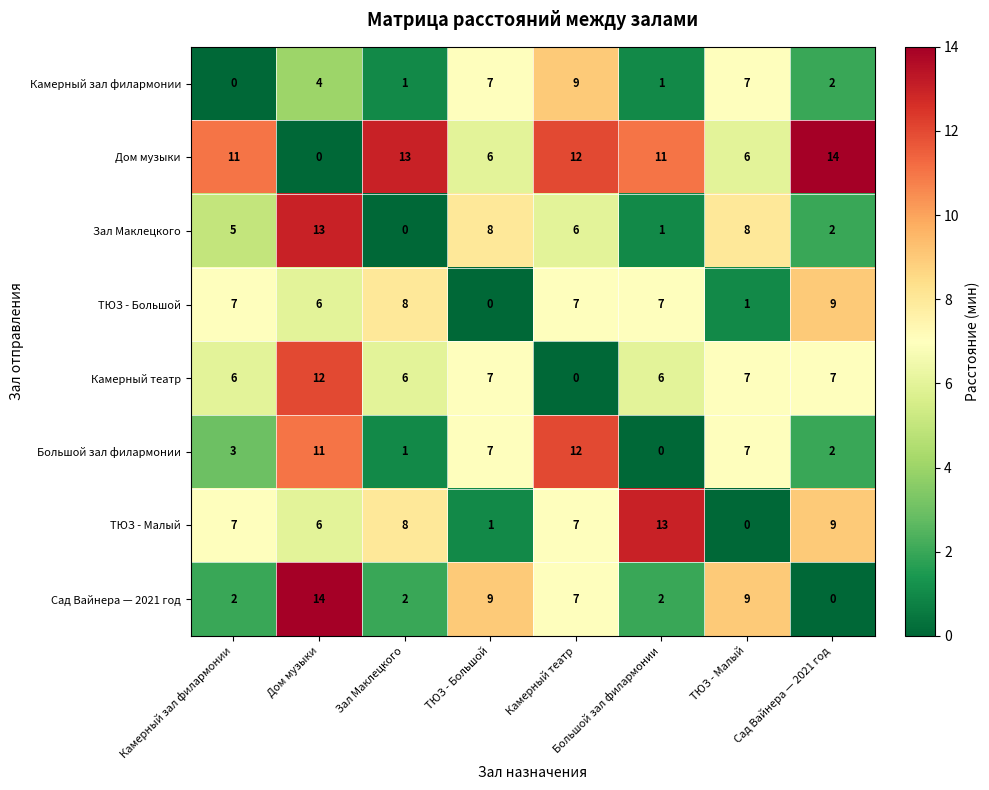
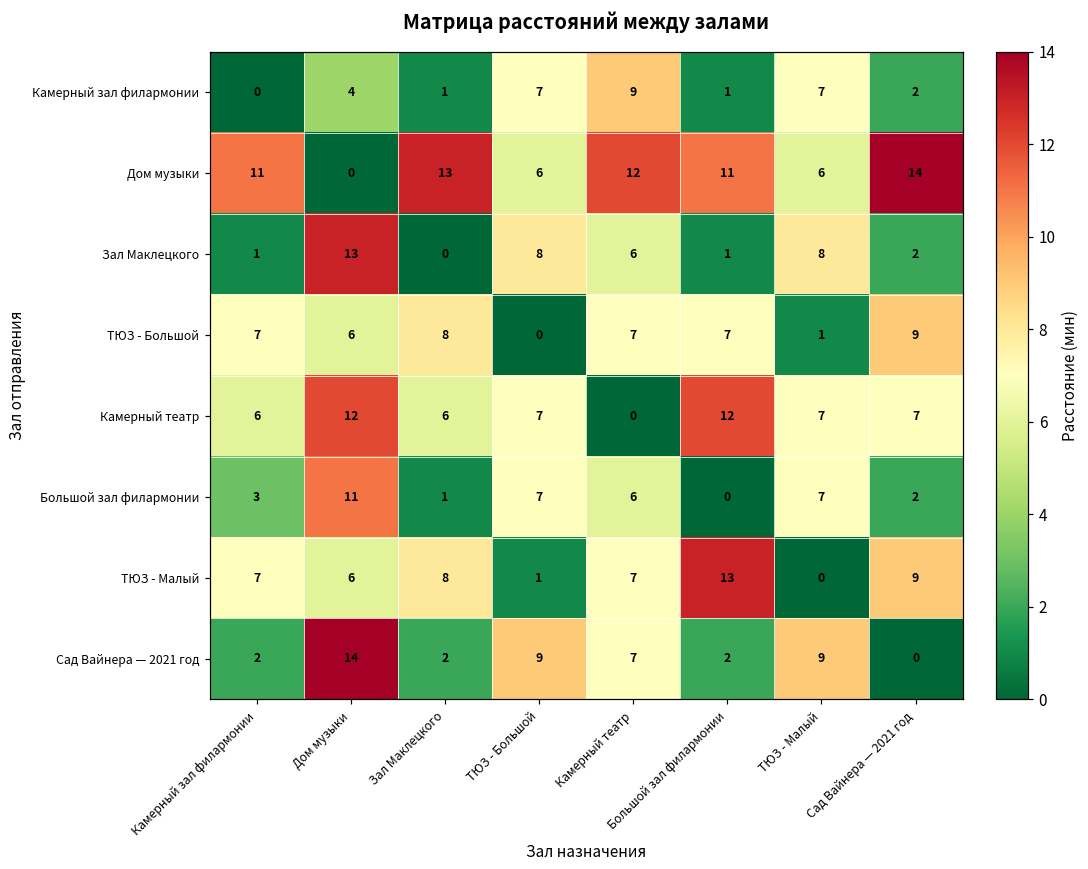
  {
    "Камерный зал филармонии": {
      "Камерный зал филармонии": 0,
      "Дом музыки": 4,
      "Зал Маклецкого": 1,
      "ТЮЗ - Большой": 7,
      "Камерный театр": 9,
      "Большой зал филармонии": 1,
      "ТЮЗ - Малый": 7,
      "Сад Вайнера — 2021 год": 2
    },
    "Дом музыки": {
      "Камерный зал филармонии": 11,
      "Дом музыки": 0,
      "Зал Маклецкого": 13,
      "ТЮЗ - Большой": 6,
      "Камерный театр": 12,
      "Большой зал филармонии": 11,
      "ТЮЗ - Малый": 6,
      "Сад Вайнера — 2021 год": 14
    },
    "Зал Маклецкого": {
-     "Камерный зал филармонии": 5,
+     "Камерный зал филармонии": 1,
      "Дом музыки": 13,
      "Зал Маклецкого": 0,
      "ТЮЗ - Большой": 8,
      "Камерный театр": 6,
      "Большой зал филармонии": 1,
      "ТЮЗ - Малый": 8,
      "Сад Вайнера — 2021 год": 2
    },
    "ТЮЗ - Большой": {
      "Камерный зал филармонии": 7,
      "Дом музыки": 6,
      "Зал Маклецкого": 8,
      "ТЮЗ - Большой": 0,
      "Камерный театр": 7,
      "Большой зал филармонии": 7,
      "ТЮЗ - Малый": 1,
      "Сад Вайнера — 2021 год": 9
    },
    "Камерный театр": {
      "Камерный зал филармонии": 6,
      "Дом музыки": 12,
      "Зал Маклецкого": 6,
      "ТЮЗ - Большой": 7,
      "Камерный театр": 0,
-     "Большой зал филармонии": 6,
+     "Большой зал филармонии": 12,
      "ТЮЗ - Малый": 7,
      "Сад Вайнера — 2021 год": 7
    },
    "Большой зал филармонии": {
      "Камерный зал филармонии": 3,
      "Дом музыки": 11,
      "Зал Маклецкого": 1,
      "ТЮЗ - Большой": 7,
-     "Камерный театр": 12,
+     "Камерный театр": 6,
      "Большой зал филармонии": 0,
      "ТЮЗ - Малый": 7,
      "Сад Вайнера — 2021 год": 2
    },
    "ТЮЗ - Малый": {
      "Камерный зал филармонии": 7,
      "Дом музыки": 6,
      "Зал Маклецкого": 8,
      "ТЮЗ - Большой": 1,
      "Камерный театр": 7,
      "Большой зал филармонии": 13,
      "ТЮЗ - Малый": 0,
      "Сад Вайнера — 2021 год": 9
    },
    "Сад Вайнера — 2021 год": {
      "Камерный зал филармонии": 2,
      "Дом музыки": 14,
      "Зал Маклецкого": 2,
      "ТЮЗ - Большой": 9,
      "Камерный театр": 7,
      "Большой зал филармонии": 2,
      "ТЮЗ - Малый": 9,
      "Сад Вайнера — 2021 год": 0
    }
  }
